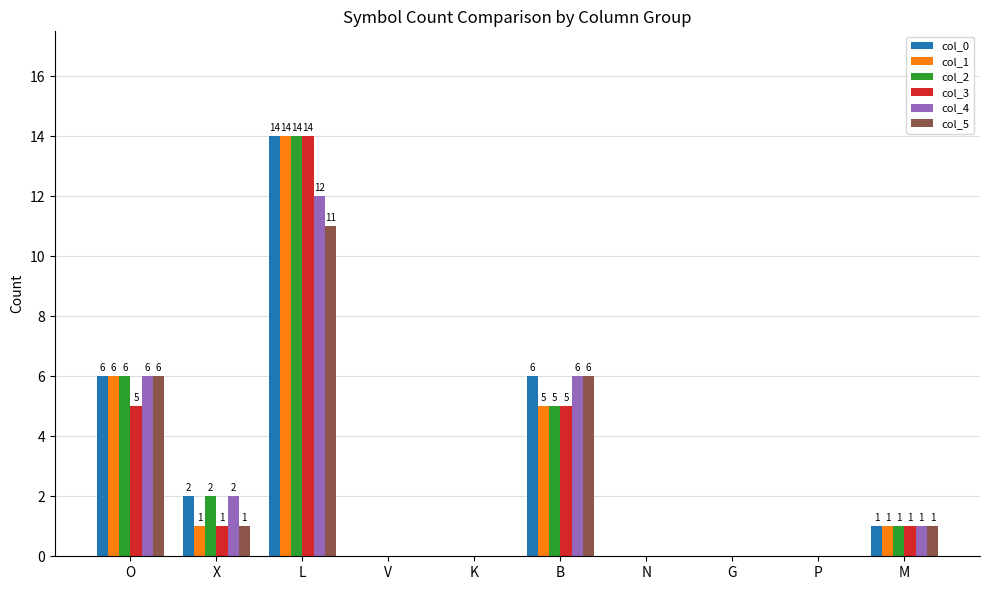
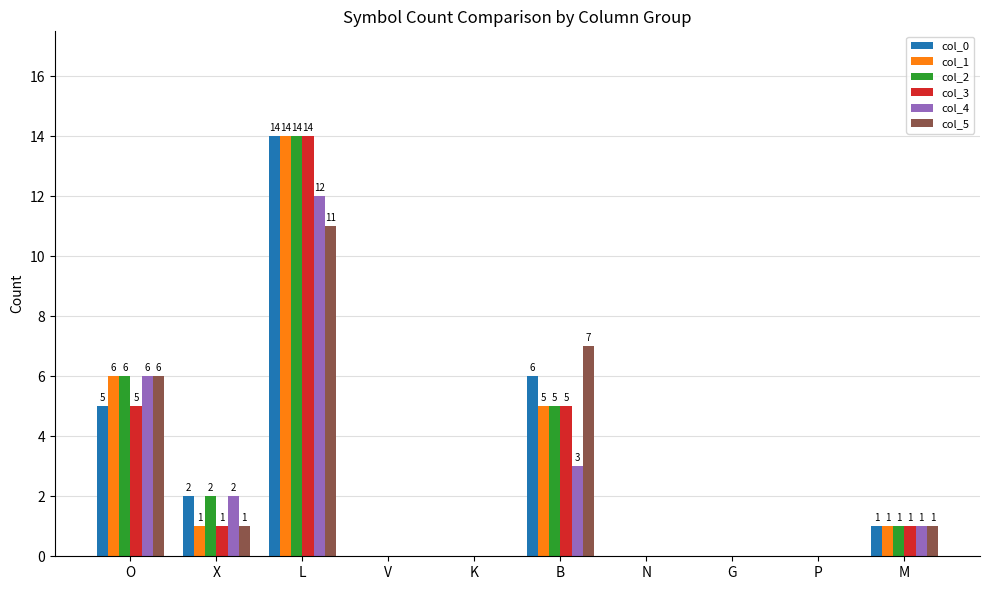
  {
    "col_0": {
-     "O": 6,
+     "O": 5,
      "X": 2,
      "L": 14,
      "B": 6,
      "M": 1
    },
    "col_1": {
      "O": 6,
      "X": 1,
      "L": 14,
      "B": 5,
      "M": 1
    },
    "col_2": {
      "O": 6,
      "X": 2,
      "L": 14,
      "B": 5,
      "M": 1
    },
    "col_3": {
      "O": 5,
      "X": 1,
      "L": 14,
      "B": 5,
      "M": 1
    },
    "col_4": {
      "O": 6,
      "X": 2,
      "L": 12,
-     "B": 6,
+     "B": 3,
      "M": 1
    },
    "col_5": {
      "O": 6,
      "X": 1,
      "L": 11,
-     "B": 6,
+     "B": 7,
      "M": 1
    }
  }
